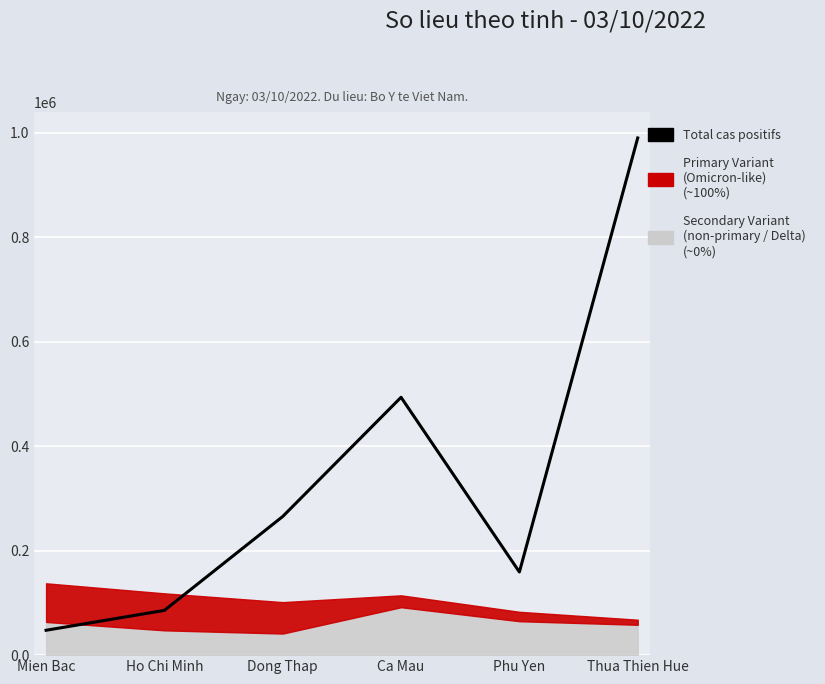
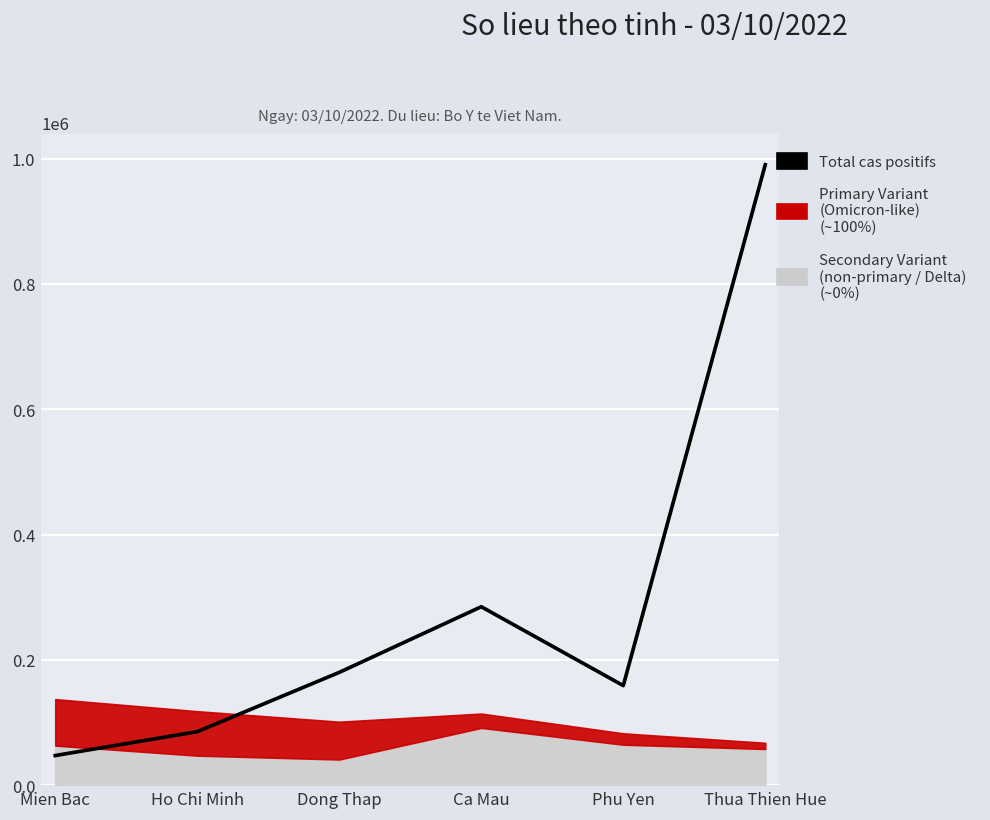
  {
    "Total cas positifs": {
      "Mien Bac": 50000,
      "Ho Chi Minh": 90000,
-     "Dong Thap": 270000,
-     "Ca Mau": 490000,
+     "Dong Thap": 180000,
+     "Ca Mau": 290000,
      "Phu Yen": 160000,
      "Thua Thien Hue": 990000
    }
  }
